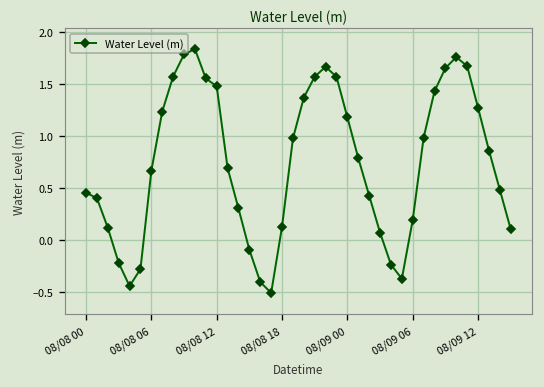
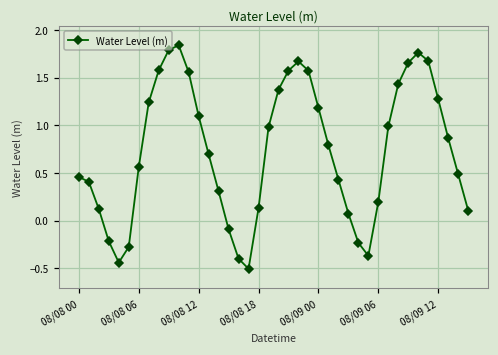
  {
    "08/08 00": 0.5,
-   "08/08 06": 0.7,
-   "08/08 12": 1.5,
+   "08/08 06": 0.6,
+   "08/08 12": 1.1,
    "08/08 18": 0.1,
    "08/09 00": 1.2,
    "08/09 06": 0.2,
    "08/09 12": 1.3
  }
